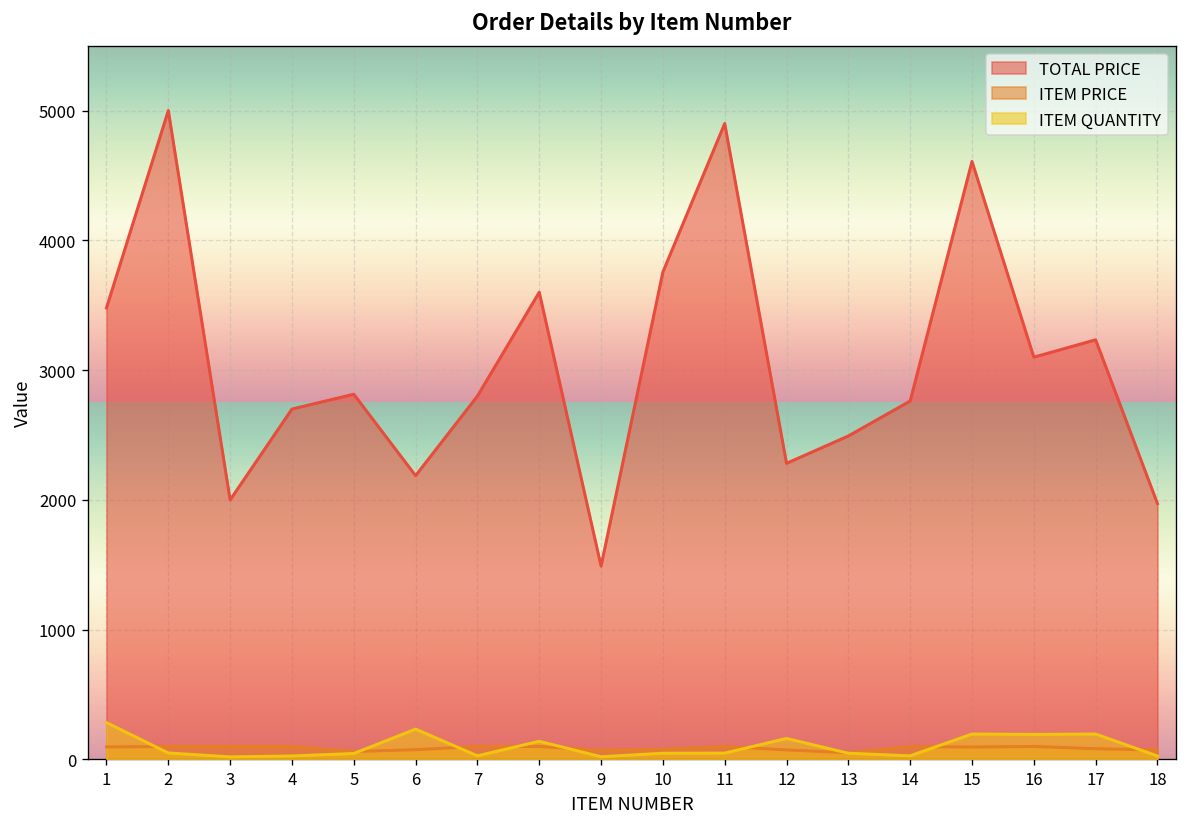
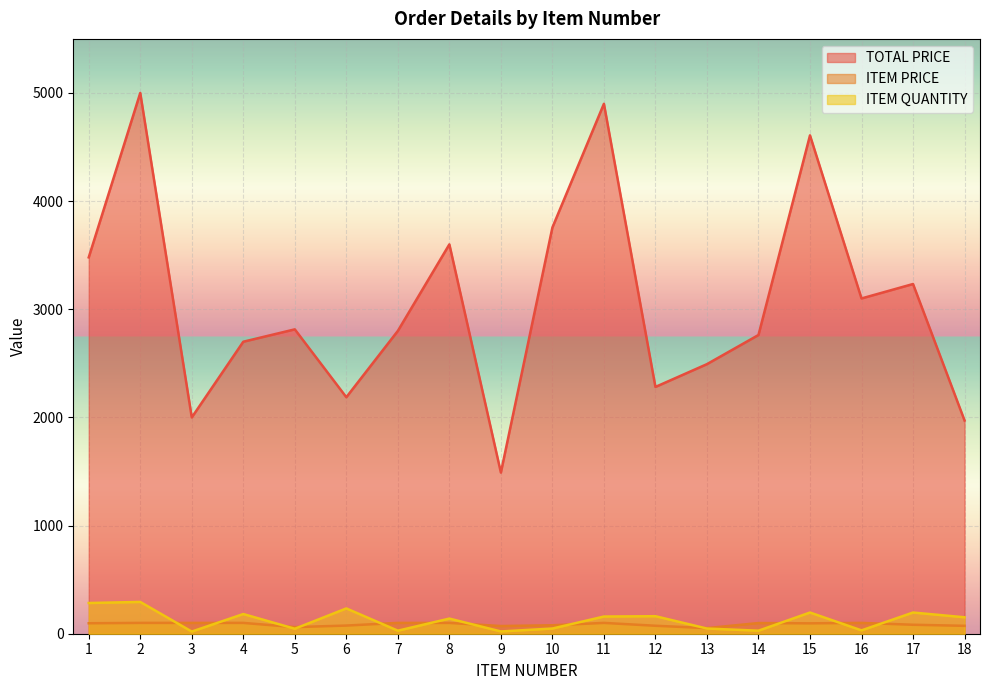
  {
    "ITEM QUANTITY": {
      "1": 280,
-     "2": 50,
+     "2": 290,
      "3": 20,
-     "4": 30,
+     "4": 180,
      "6": 230,
      "7": 30,
      "8": 140,
      "9": 20,
      "10": 50,
-     "11": 50,
+     "11": 160,
      "12": 160,
      "14": 30,
      "15": 200,
-     "16": 190,
+     "16": 30,
      "17": 200,
-     "18": 30
+     "18": 150
    }
  }
